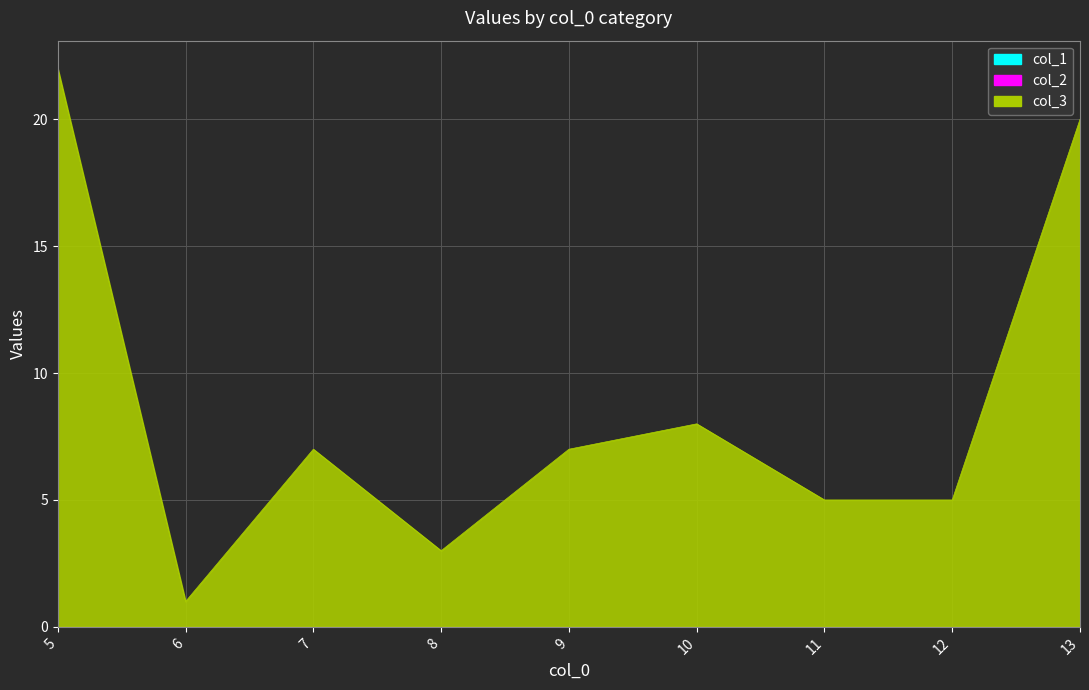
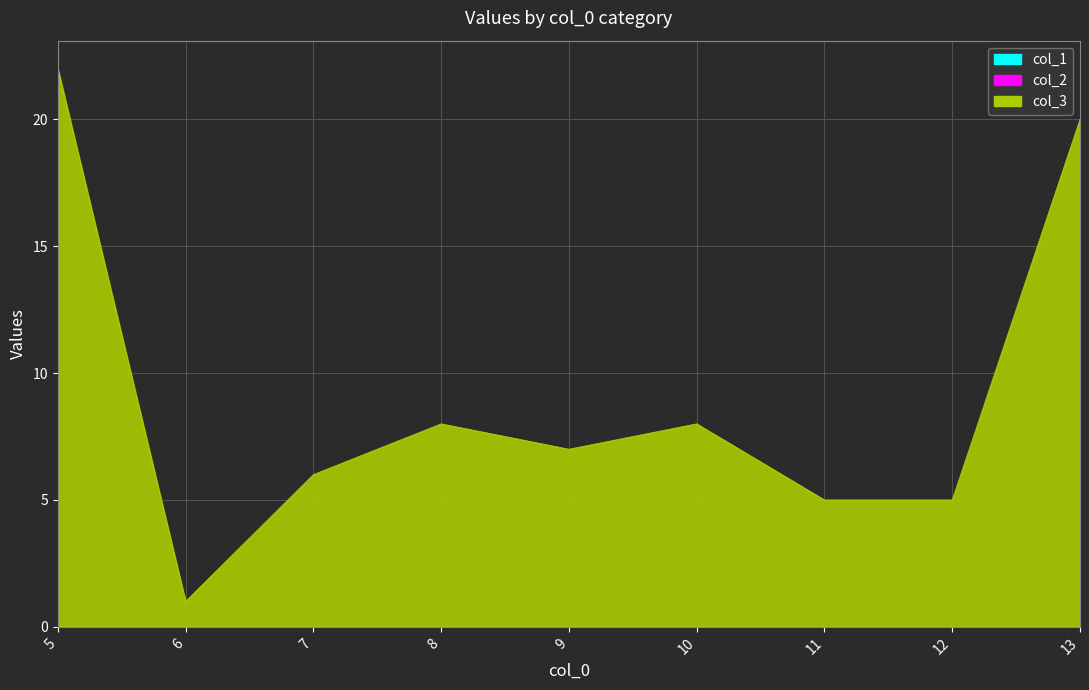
  {
    "col_2": {
      "5": 0,
      "6": 0,
      "7": 0,
      "8": 0,
      "9": 0,
      "10": 0,
      "11": 0,
      "12": 0,
      "13": 0
    },
    "col_3": {
      "5": 22,
      "6": 1,
-     "7": 7,
-     "8": 3,
+     "7": 6,
+     "8": 8,
      "9": 7,
      "10": 8,
      "11": 5,
      "12": 5,
      "13": 20
    }
  }
